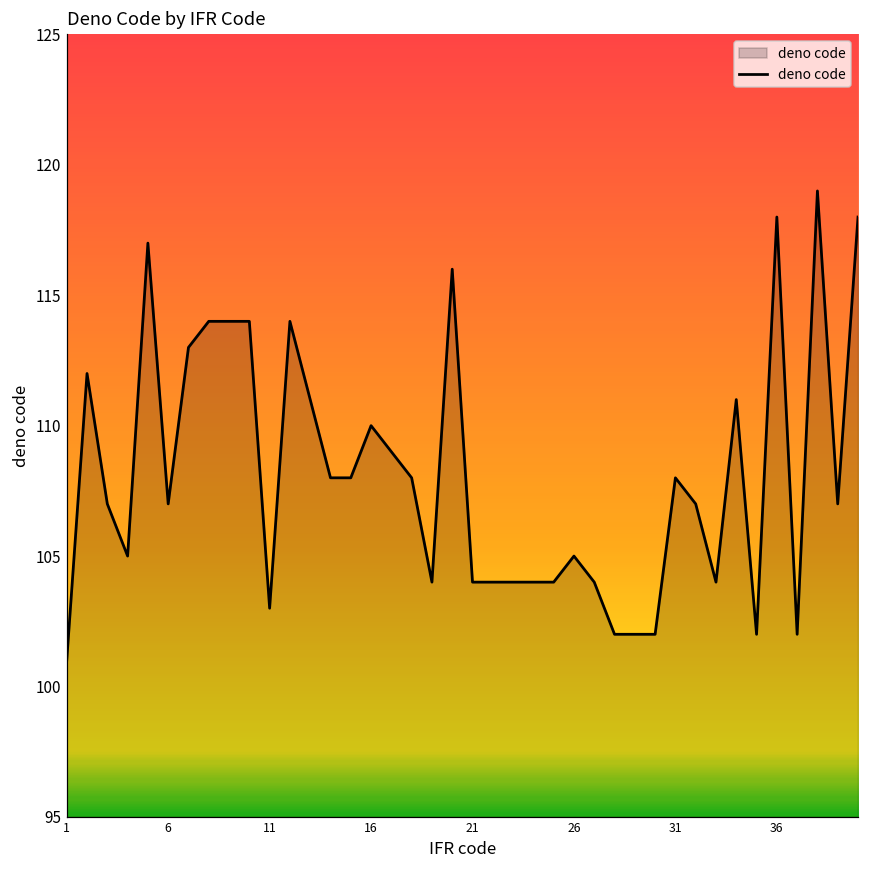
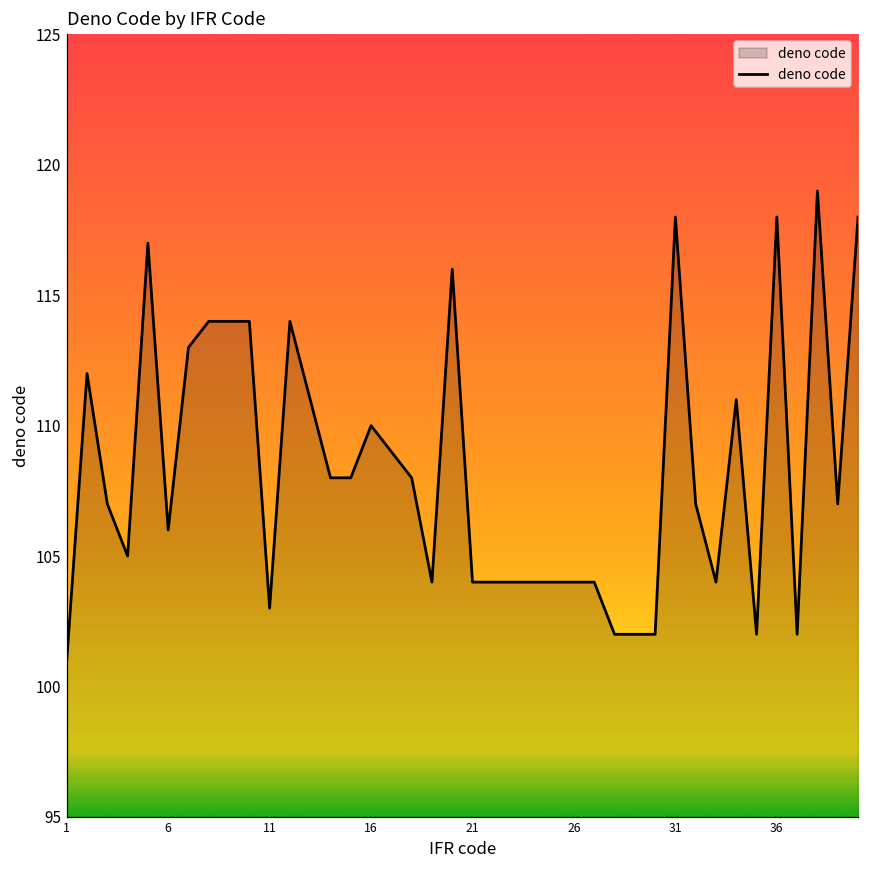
  {
    "1": 101,
-   "6": 107,
+   "6": 106,
    "11": 103,
    "16": 110,
    "21": 104,
-   "26": 105,
-   "31": 108,
+   "26": 104,
+   "31": 118,
    "36": 118
  }
